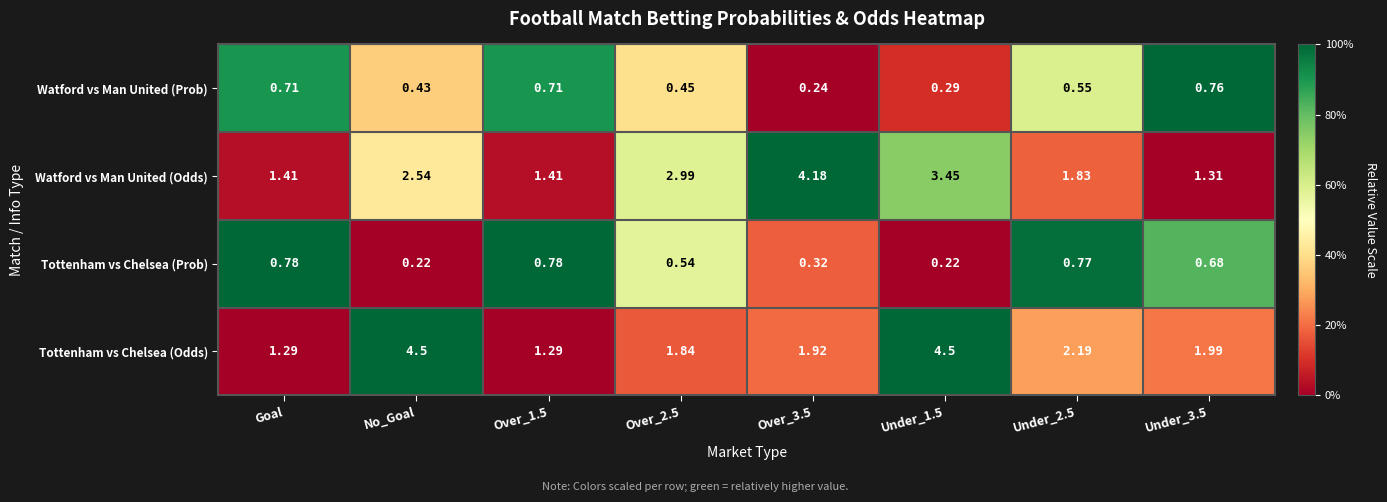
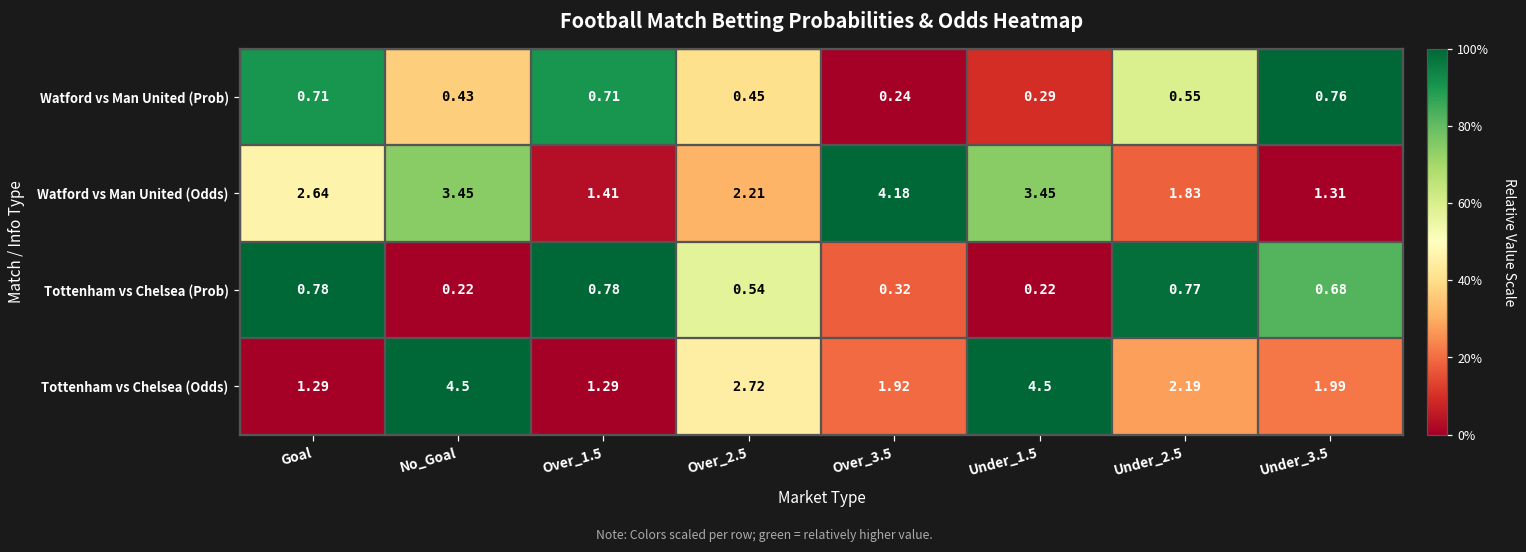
  {
    "Watford vs Man United (Prob)": {
      "Goal": 0.71,
      "No_Goal": 0.43,
      "Over_1.5": 0.71,
      "Over_2.5": 0.45,
      "Over_3.5": 0.24,
      "Under_1.5": 0.29,
      "Under_2.5": 0.55,
      "Under_3.5": 0.76
    },
    "Watford vs Man United (Odds)": {
-     "Goal": 1.41,
-     "No_Goal": 2.54,
+     "Goal": 2.64,
+     "No_Goal": 3.45,
      "Over_1.5": 1.41,
-     "Over_2.5": 2.99,
+     "Over_2.5": 2.21,
      "Over_3.5": 4.18,
      "Under_1.5": 3.45,
      "Under_2.5": 1.83,
      "Under_3.5": 1.31
    },
    "Tottenham vs Chelsea (Prob)": {
      "Goal": 0.78,
      "No_Goal": 0.22,
      "Over_1.5": 0.78,
      "Over_2.5": 0.54,
      "Over_3.5": 0.32,
      "Under_1.5": 0.22,
      "Under_2.5": 0.77,
      "Under_3.5": 0.68
    },
    "Tottenham vs Chelsea (Odds)": {
      "Goal": 1.29,
      "No_Goal": 4.5,
      "Over_1.5": 1.29,
-     "Over_2.5": 1.84,
+     "Over_2.5": 2.72,
      "Over_3.5": 1.92,
      "Under_1.5": 4.5,
      "Under_2.5": 2.19,
      "Under_3.5": 1.99
    }
  }
